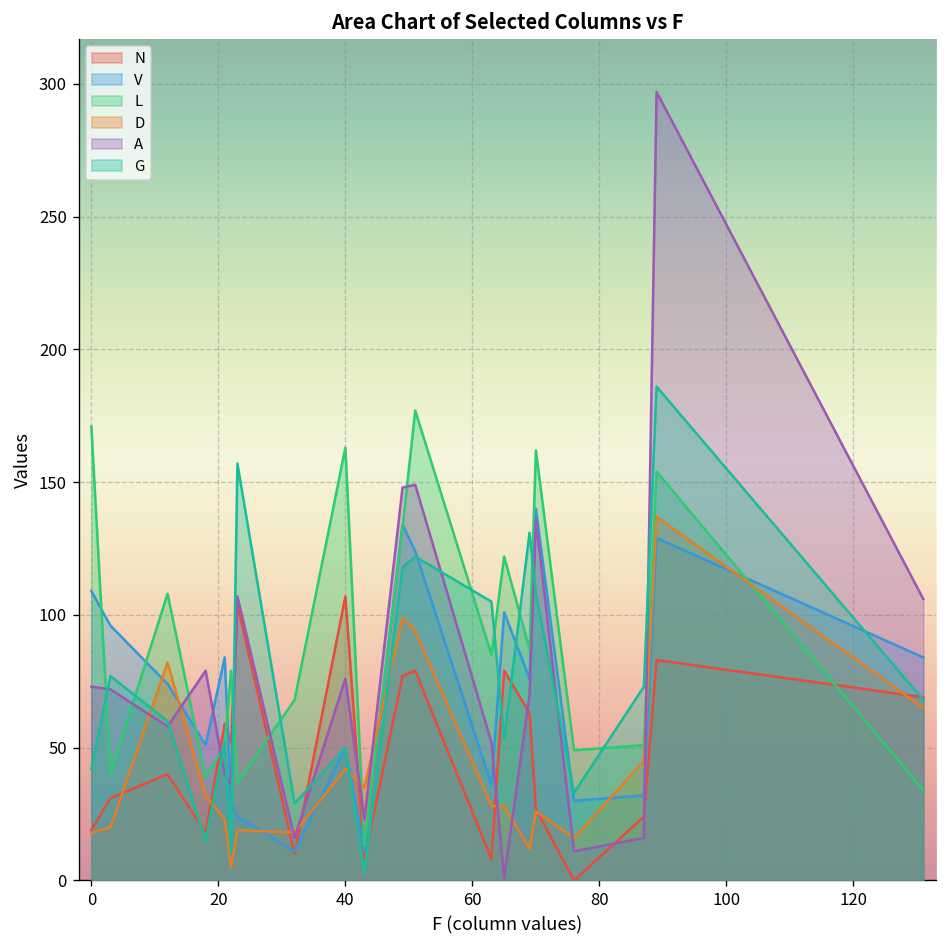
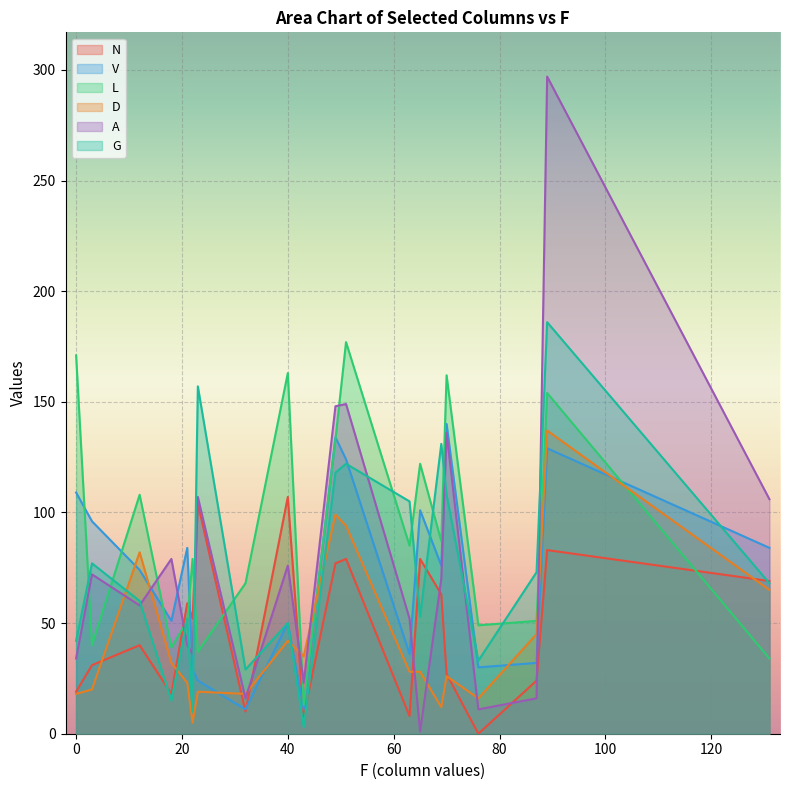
  {
    "A": {
-     "0": 73,
+     "0": 34,
      "40": 76
    }
  }
